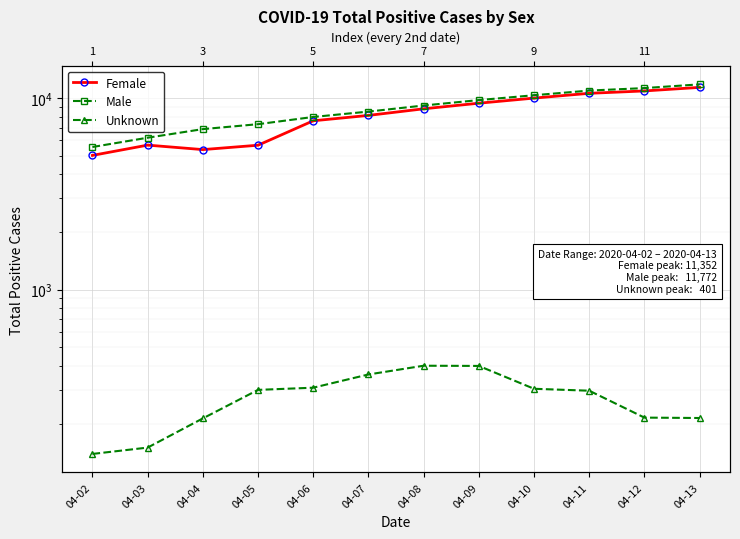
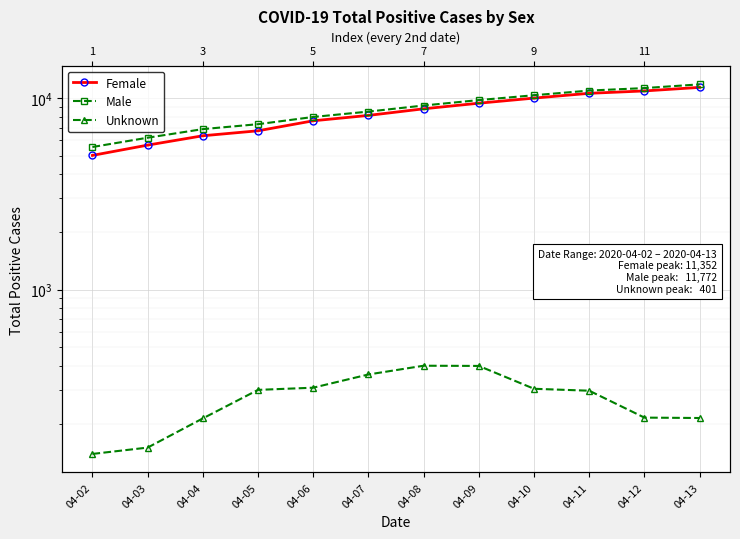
  {
    "Female": {
      "04-02": 5000,
      "04-03": 5700,
-     "04-04": 5400,
-     "04-05": 5700,
+     "04-04": 6300,
+     "04-05": 6700,
      "04-06": 7600,
      "04-07": 8100,
      "04-08": 9000,
      "04-09": 9000,
      "04-10": 10000,
      "04-11": 11000,
      "04-12": 11000,
      "04-13": 11000
    }
  }
